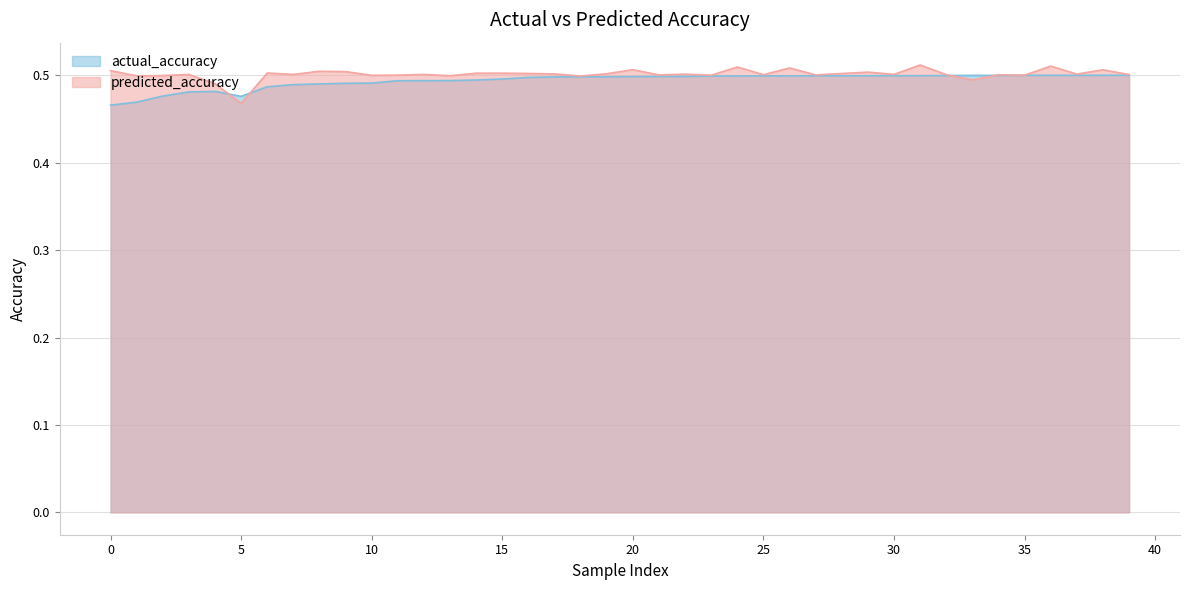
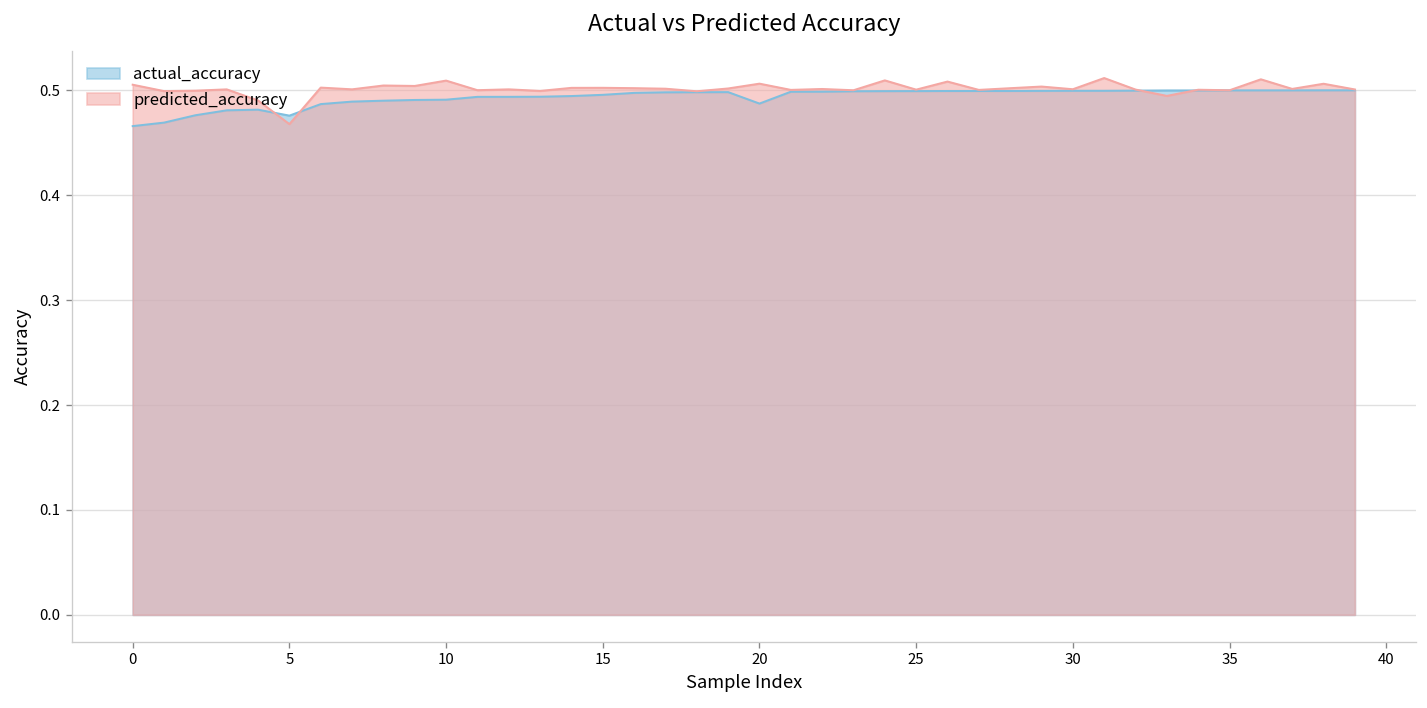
  {
    "actual_accuracy": {
      "0": 0.47,
      "5": 0.48,
      "10": 0.49,
      "15": 0.50,
-     "20": 0.50
+     "20": 0.49
    },
    "predicted_accuracy": {
      "0": 0.51,
      "5": 0.47,
-     "10": 0.50,
+     "10": 0.51,
      "15": 0.50,
      "20": 0.51
    }
  }
